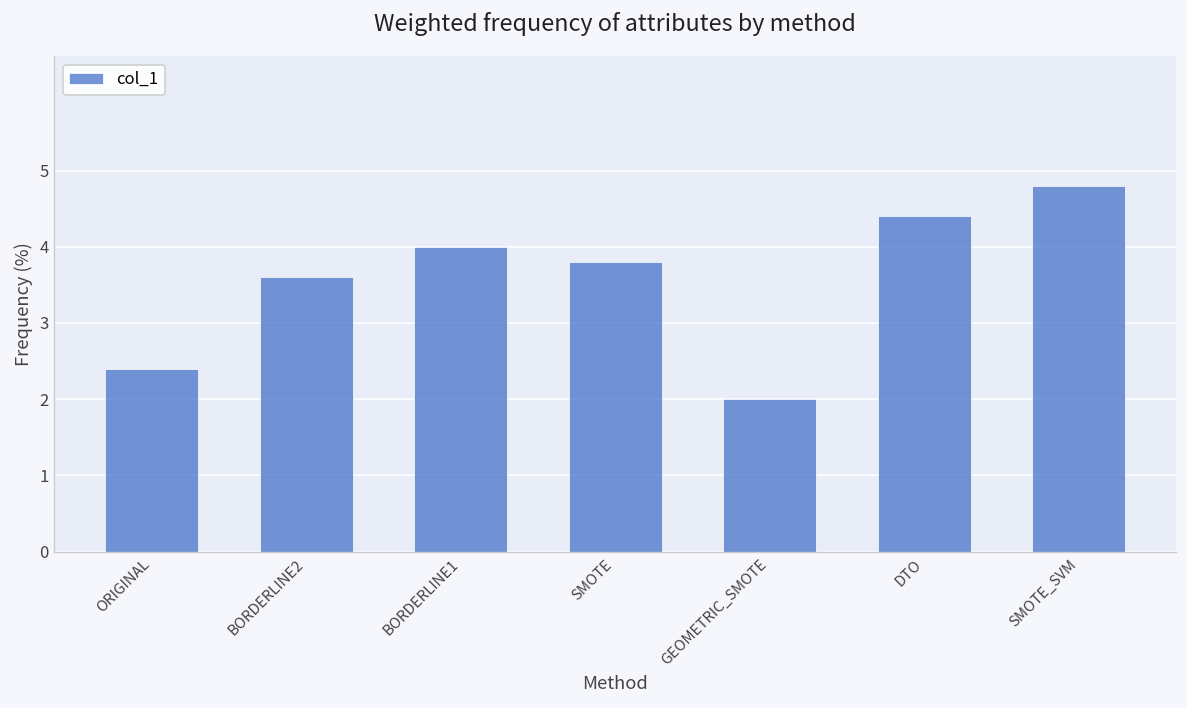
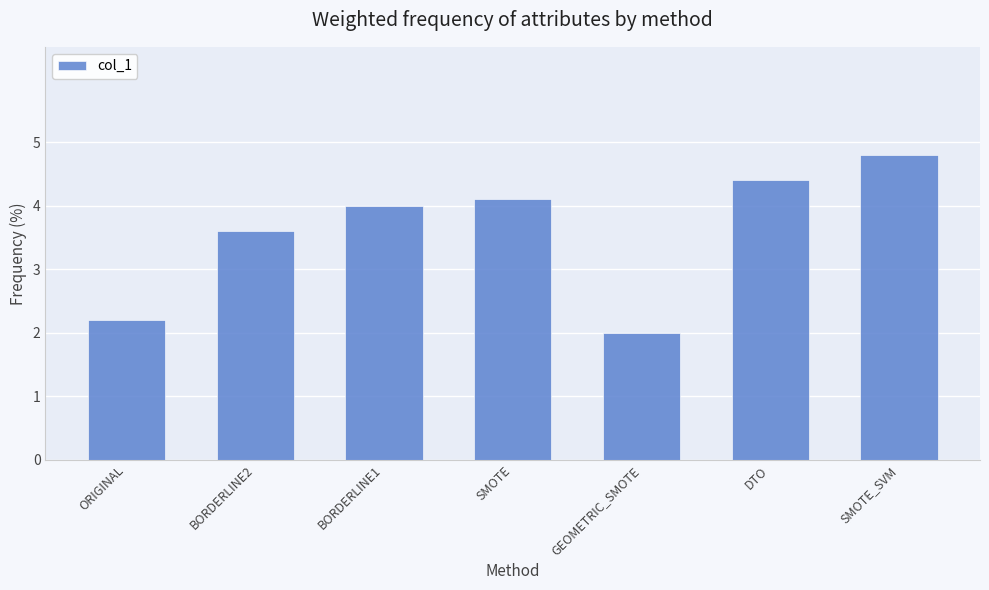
  {
-   "ORIGINAL": 2.4,
+   "ORIGINAL": 2.2,
    "BORDERLINE2": 3.6,
    "BORDERLINE1": 4.0,
-   "SMOTE": 3.8,
+   "SMOTE": 4.1,
    "GEOMETRIC_SMOTE": 2.0,
    "DTO": 4.4,
    "SMOTE_SVM": 4.8
  }
